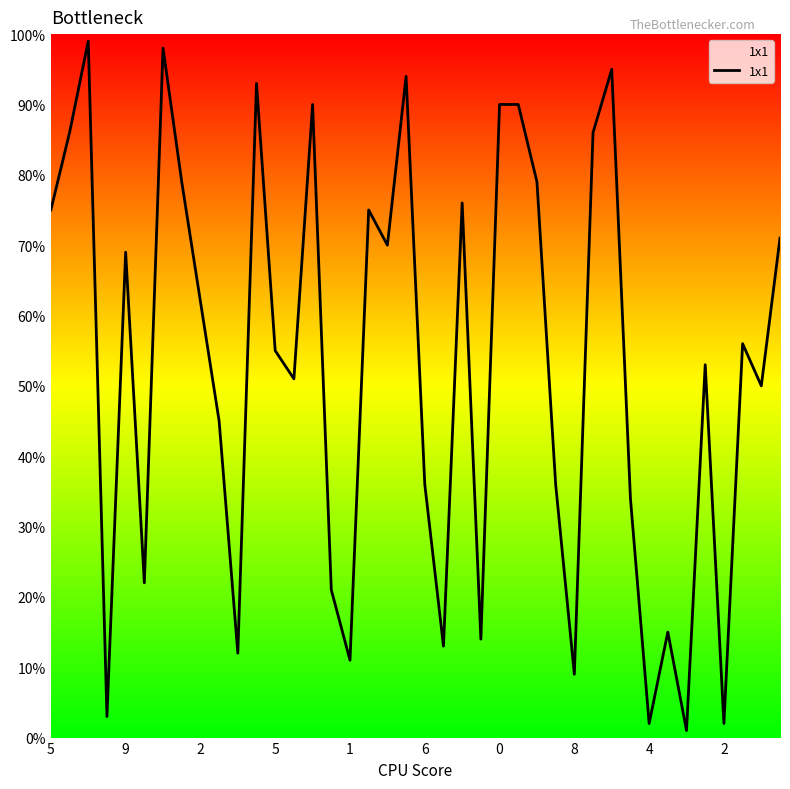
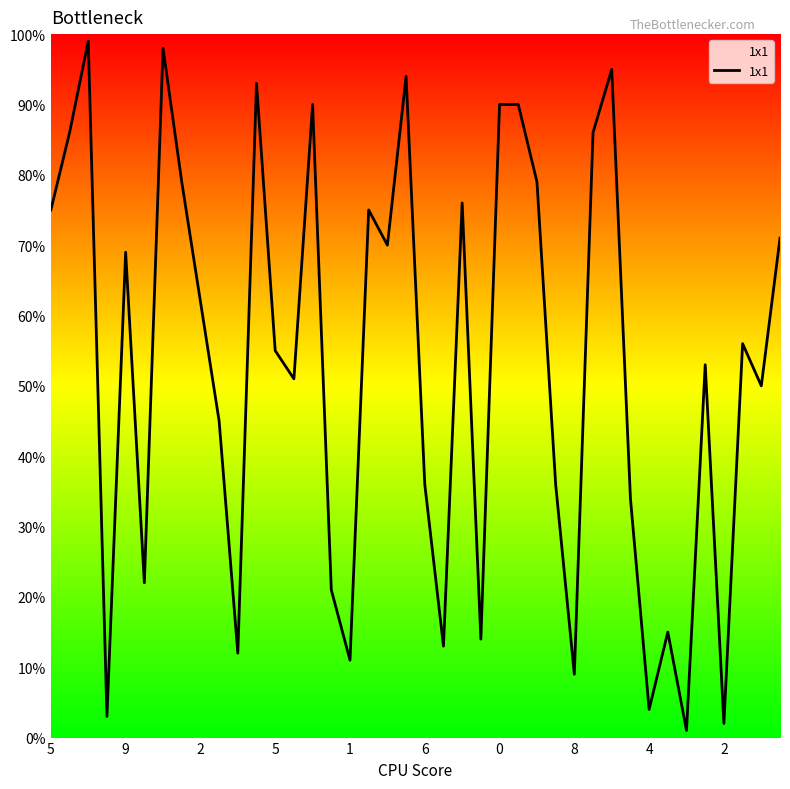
  {
    "0": "90%",
    "8": "9%",
-   "4": "2%"
+   "4": "4%"
  }
